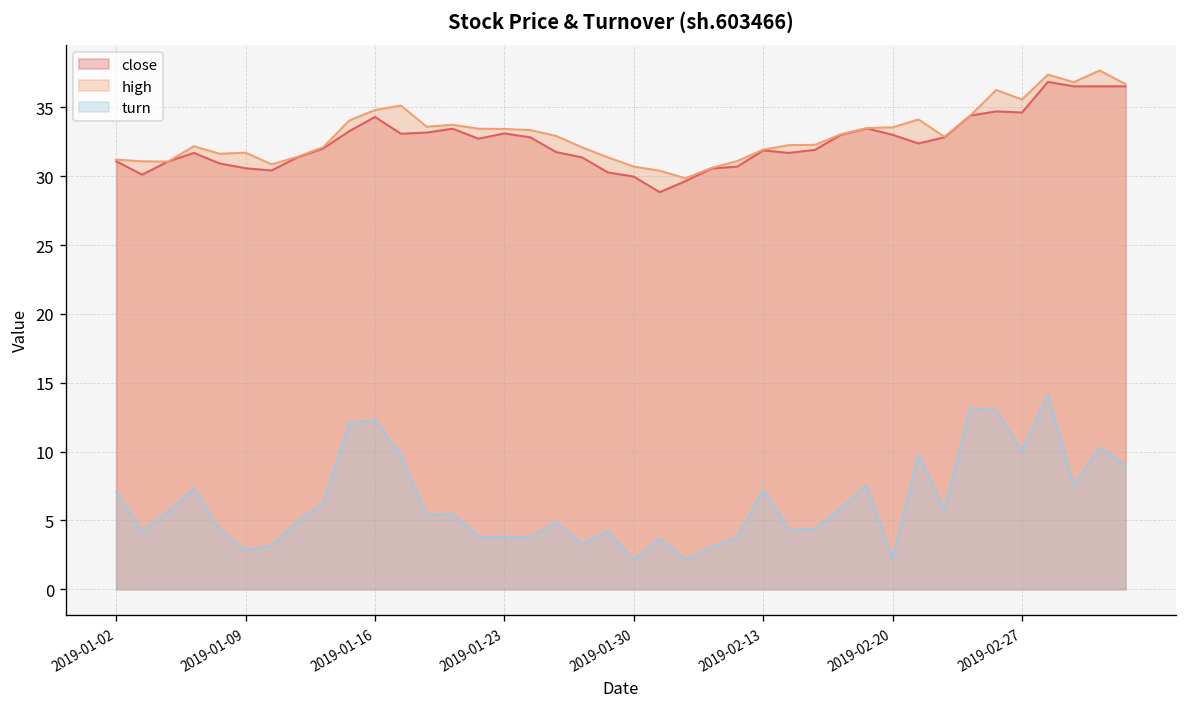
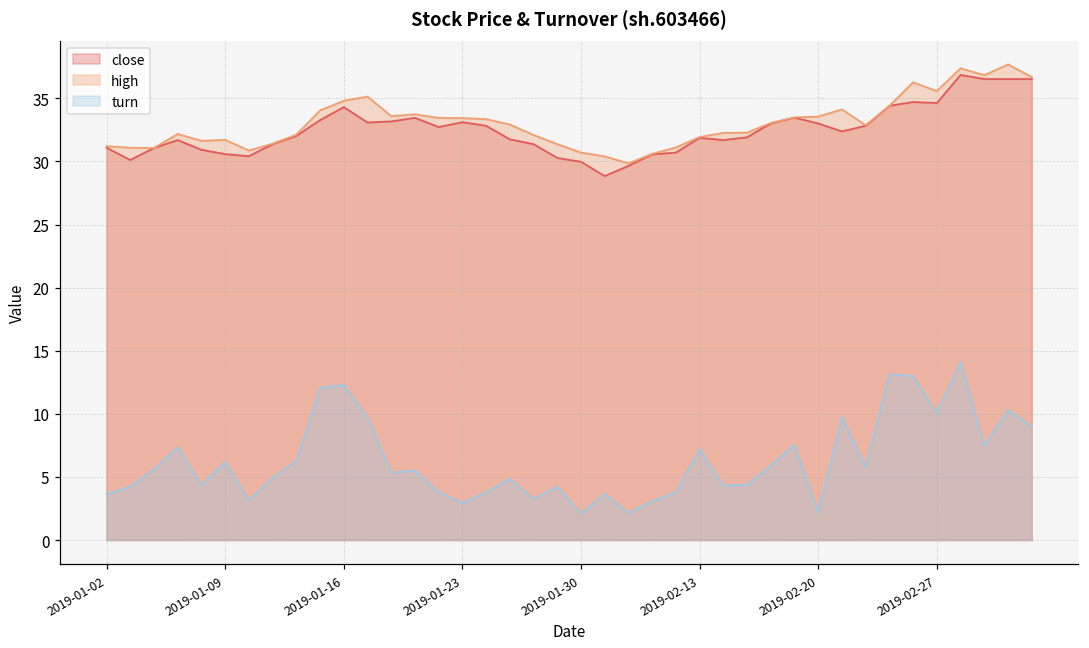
  {
    "turn": {
-     "2019-01-02": 7.1,
-     "2019-01-09": 2.9,
+     "2019-01-02": 3.7,
+     "2019-01-09": 6.2,
      "2019-01-16": 12.3,
-     "2019-01-23": 3.8,
+     "2019-01-23": 2.9,
      "2019-01-30": 2.1,
      "2019-02-13": 7.2,
      "2019-02-20": 2.2,
      "2019-02-27": 10.1
    }
  }
